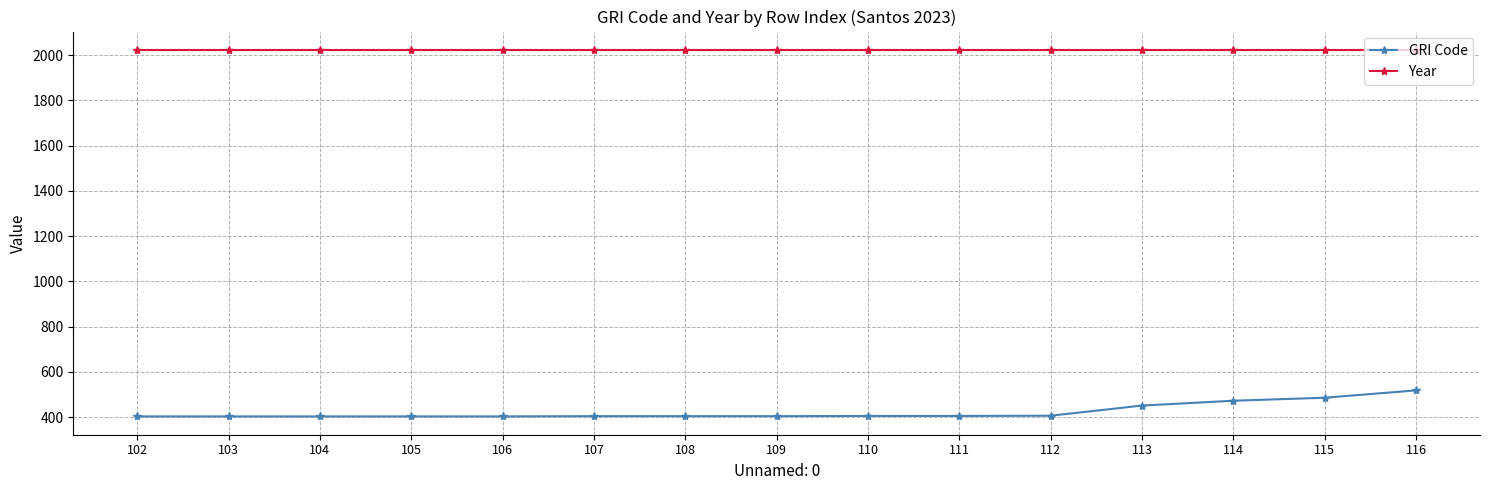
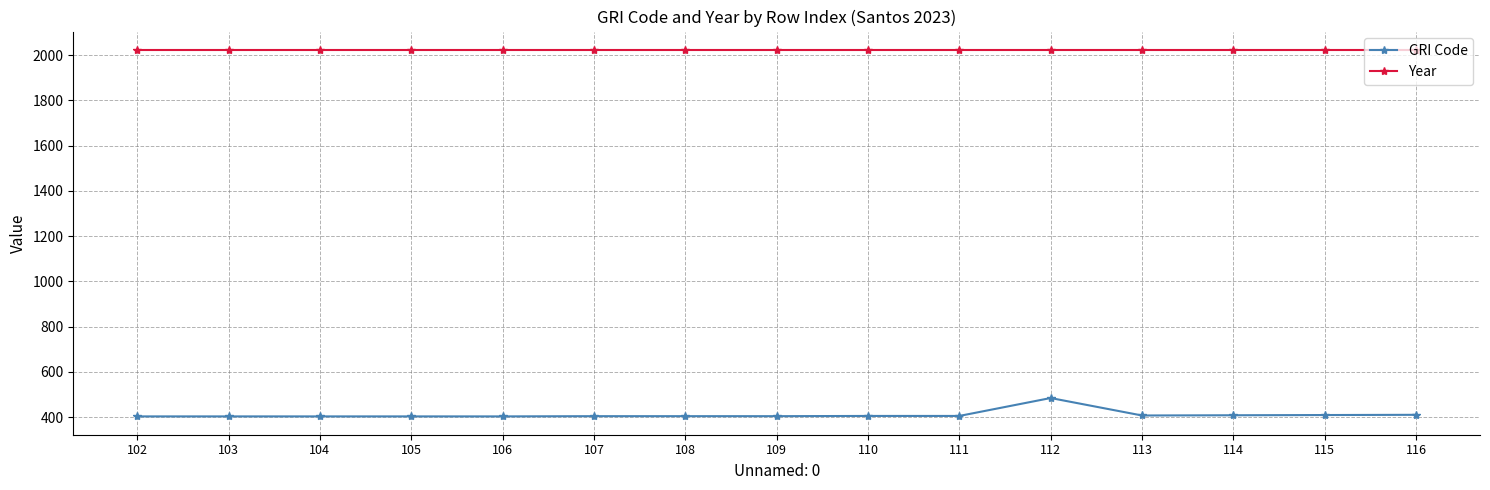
  {
    "GRI Code": {
      "102": 400,
      "103": 400,
      "104": 400,
      "105": 400,
      "106": 400,
      "107": 400,
      "108": 400,
      "109": 400,
      "110": 410,
      "111": 410,
-     "112": 410,
-     "113": 450,
-     "114": 470,
-     "115": 490,
-     "116": 520
+     "112": 480,
+     "113": 410,
+     "114": 410,
+     "115": 410,
+     "116": 410
    },
    "Year": {
      "102": 2020,
      "103": 2020,
      "104": 2020,
      "105": 2020,
      "106": 2020,
      "107": 2020,
      "108": 2020,
      "109": 2020,
      "110": 2020,
      "111": 2020,
      "112": 2020,
      "113": 2020,
      "114": 2020,
      "115": 2020
    }
  }
